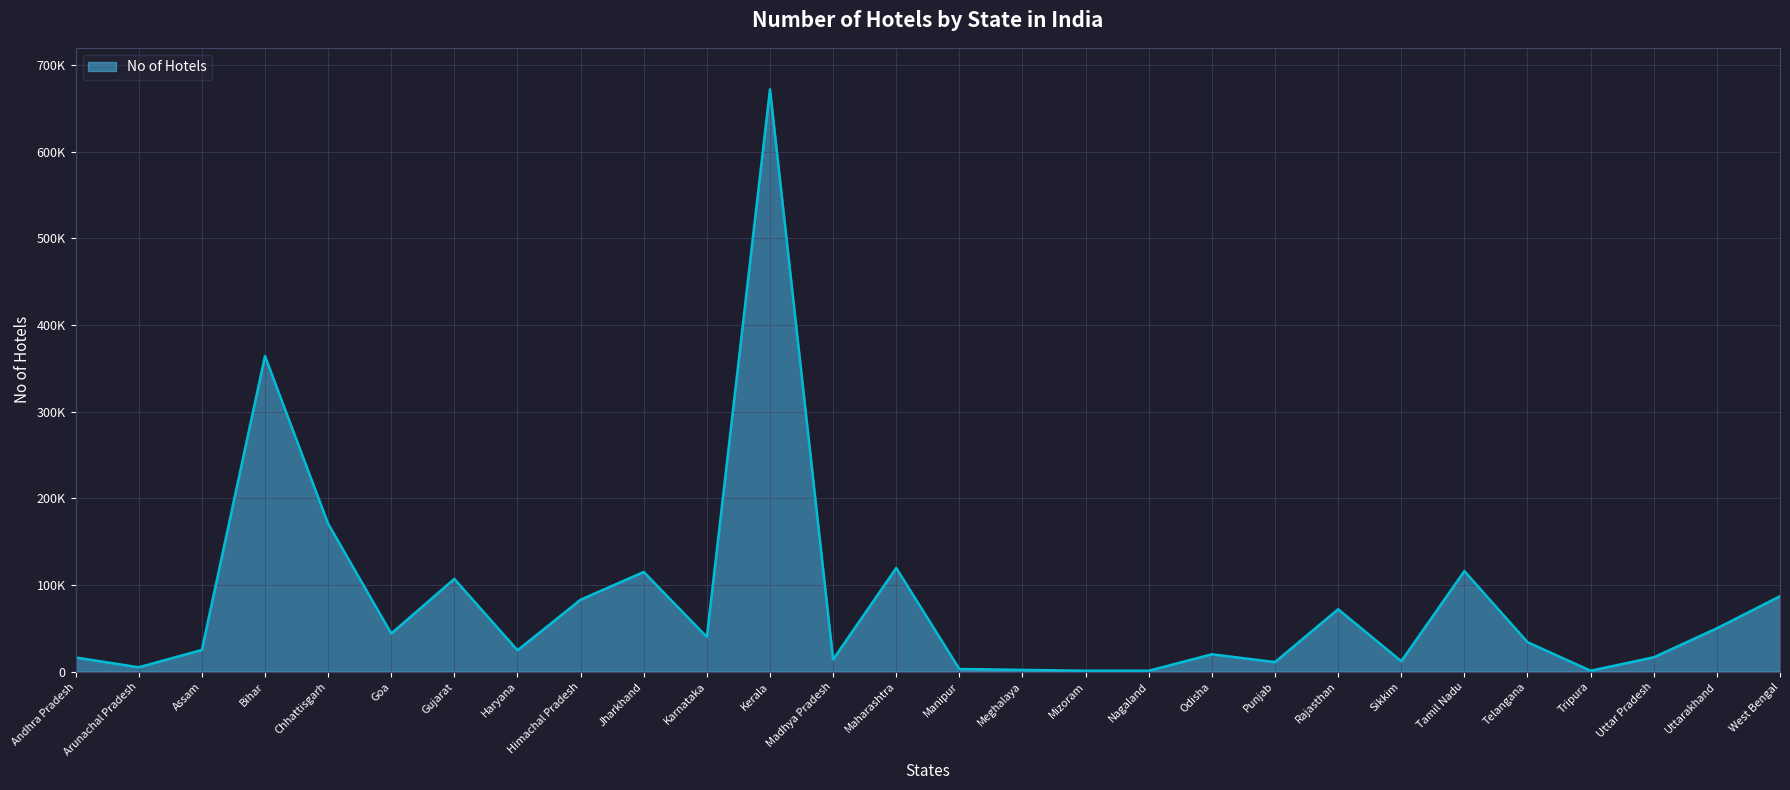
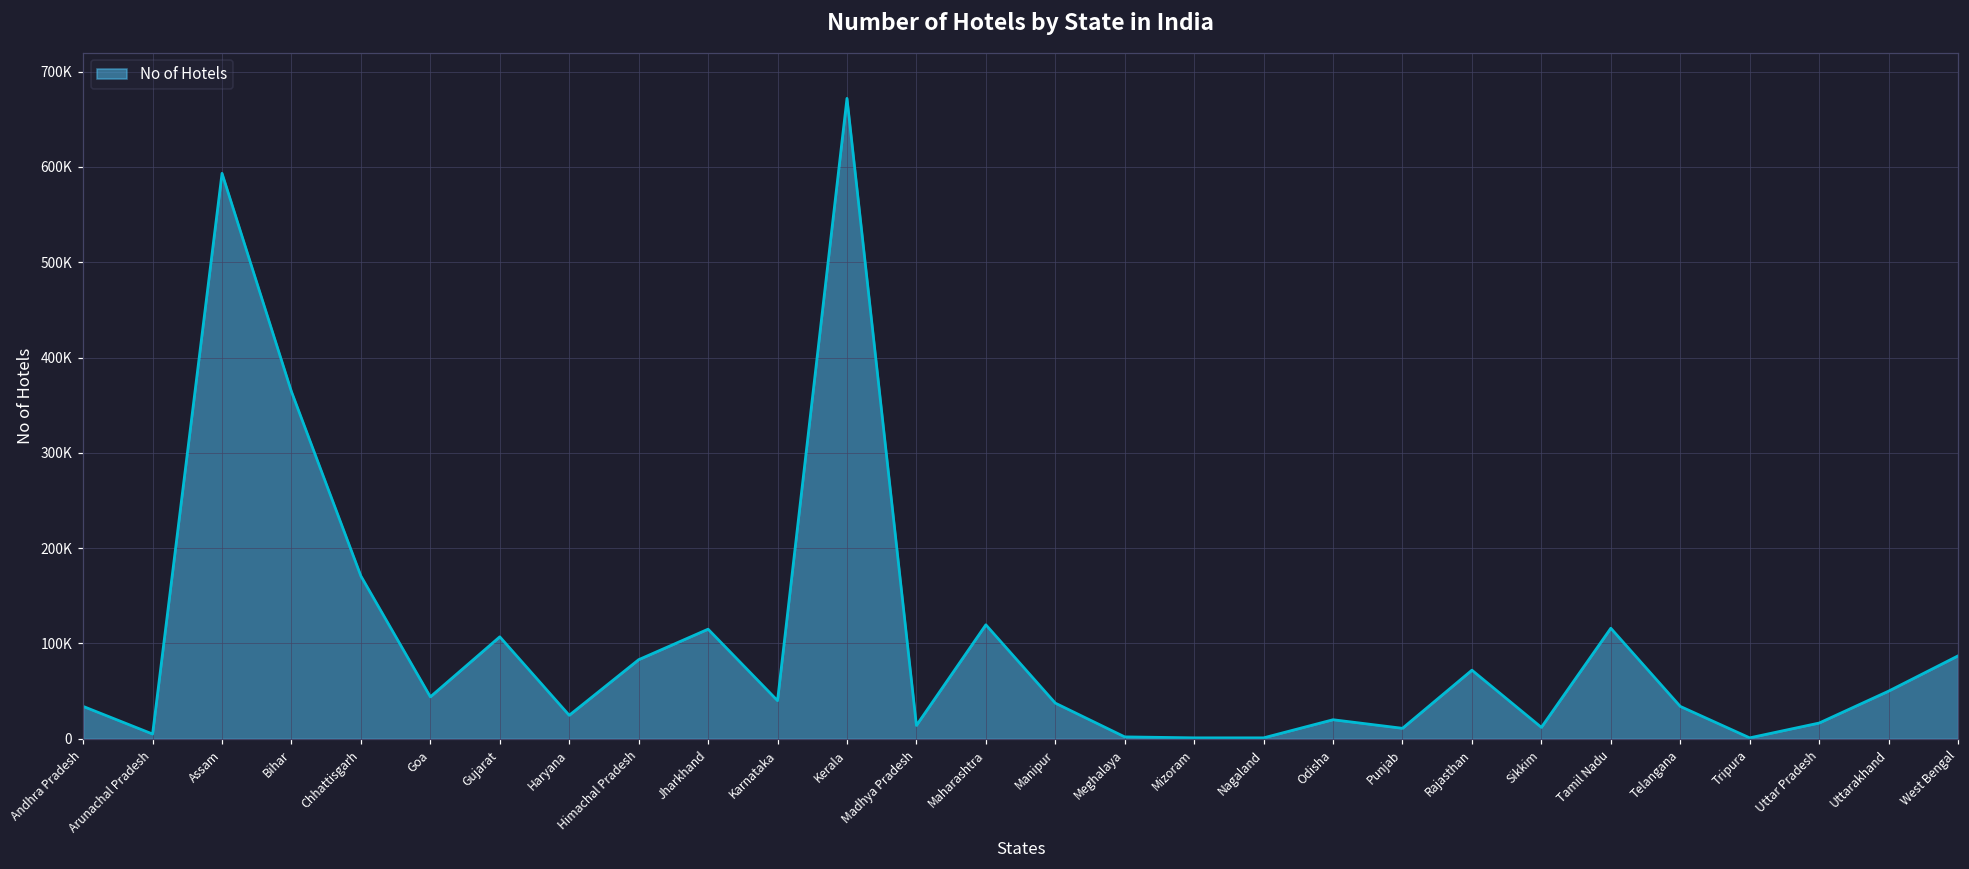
  {
-   "Andhra Pradesh": 20000,
+   "Andhra Pradesh": 30000,
    "Arunachal Pradesh": 10000,
-   "Assam": 30000,
+   "Assam": 590000,
    "Bihar": 360000,
    "Chhattisgarh": 170000,
    "Goa": 40000,
    "Gujarat": 110000,
    "Haryana": 20000,
    "Himachal Pradesh": 80000,
    "Jharkhand": 120000,
    "Karnataka": 40000,
    "Kerala": 670000,
    "Madhya Pradesh": 10000,
    "Maharashtra": 120000,
-   "Manipur": 0,
+   "Manipur": 40000,
    "Meghalaya": 0,
    "Mizoram": 0,
    "Nagaland": 0,
    "Odisha": 20000,
    "Punjab": 10000,
    "Rajasthan": 70000,
    "Sikkim": 10000,
    "Tamil Nadu": 120000,
    "Telangana": 30000,
    "Tripura": 0,
    "Uttar Pradesh": 20000,
    "Uttarakhand": 50000,
    "West Bengal": 90000
  }
